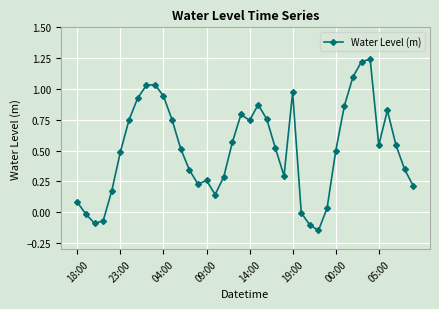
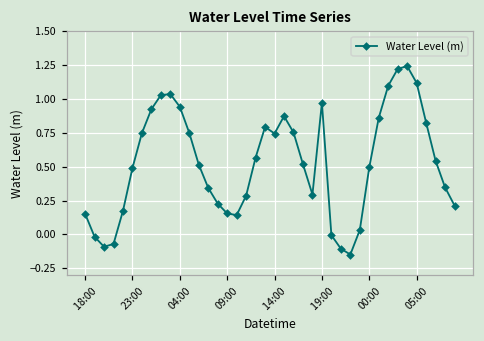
  {
-   "18:00": 0.08,
+   "18:00": 0.15,
    "23:00": 0.49,
    "04:00": 0.94,
-   "09:00": 0.26,
+   "09:00": 0.16,
    "14:00": 0.74,
    "19:00": 0.97,
    "00:00": 0.50,
-   "05:00": 0.54
+   "05:00": 1.12
  }
